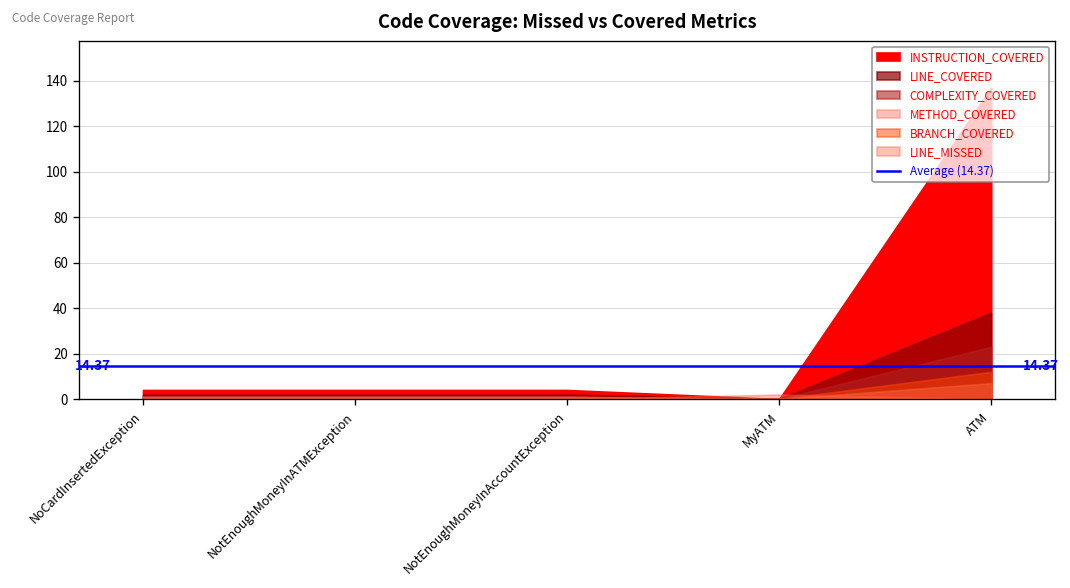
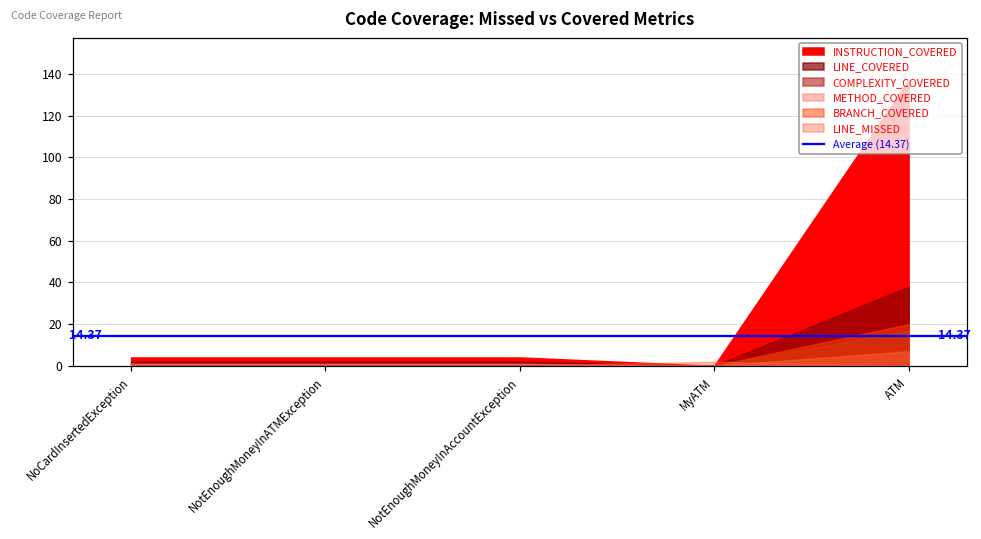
  {
    "INSTRUCTION_COVERED": {
      "NoCardInsertedException": 4,
      "NotEnoughMoneyInATMException": 4,
      "NotEnoughMoneyInAccountException": 4
    },
    "LINE_COVERED": {
      "ATM": 38
    },
    "COMPLEXITY_COVERED": {
-     "ATM": 23
+     "ATM": 17
    },
    "BRANCH_COVERED": {
-     "ATM": 12
+     "ATM": 20
    }
  }
